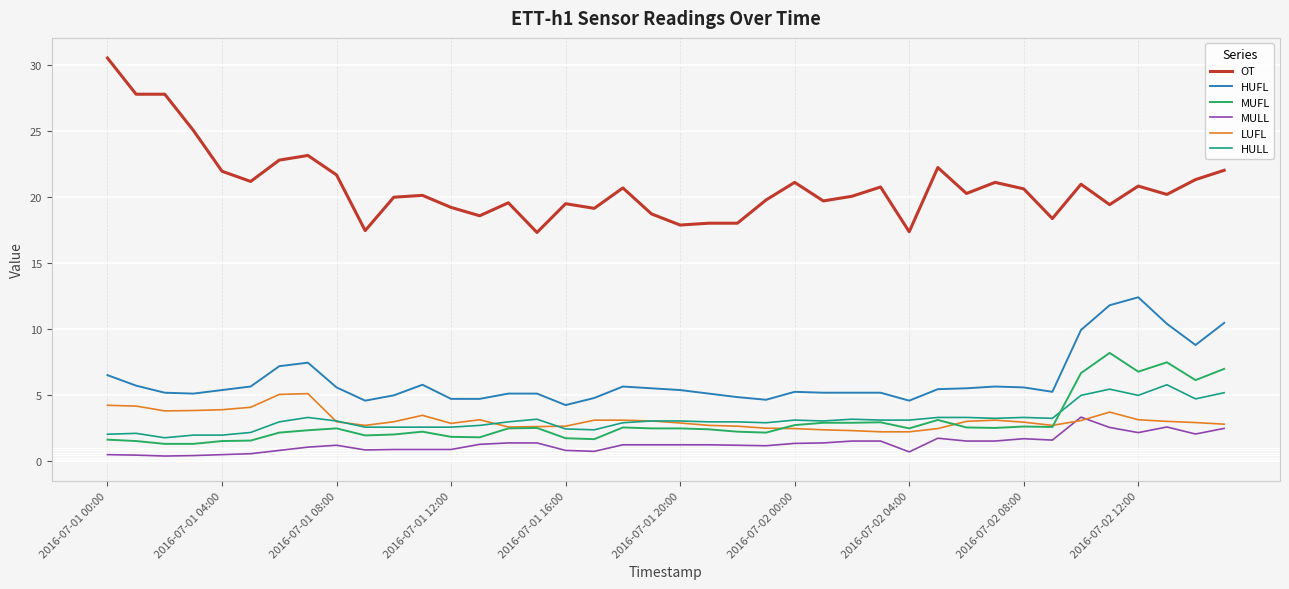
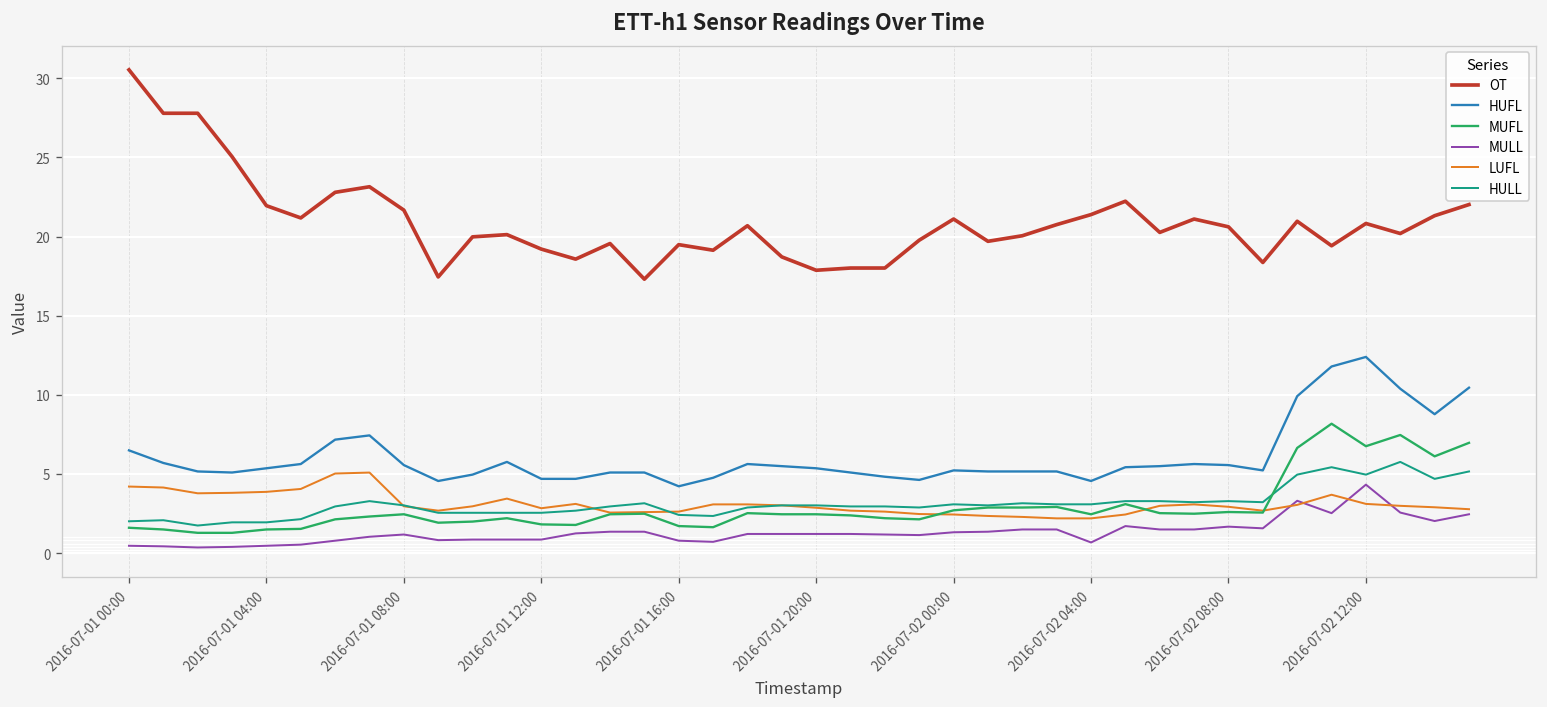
  {
    "OT": {
      "2016-07-01 00:00": 30.5,
      "2016-07-01 04:00": 21.9,
      "2016-07-01 08:00": 21.7,
      "2016-07-01 12:00": 19.2,
      "2016-07-01 16:00": 19.5,
      "2016-07-01 20:00": 17.9,
      "2016-07-02 00:00": 21.1,
-     "2016-07-02 04:00": 17.4,
+     "2016-07-02 04:00": 21.4,
      "2016-07-02 08:00": 20.6,
      "2016-07-02 12:00": 20.8
    },
    "HUFL": {
      "2016-07-01 00:00": 6.5,
      "2016-07-01 04:00": 5.4,
      "2016-07-01 08:00": 5.6,
      "2016-07-01 12:00": 4.7,
      "2016-07-01 16:00": 4.2,
      "2016-07-01 20:00": 5.4,
      "2016-07-02 00:00": 5.2,
      "2016-07-02 04:00": 4.6,
      "2016-07-02 08:00": 5.6,
      "2016-07-02 12:00": 12.4
    },
    "MULL": {
      "2016-07-01 00:00": 0.5,
      "2016-07-01 04:00": 0.5,
      "2016-07-01 08:00": 1.2,
      "2016-07-01 12:00": 0.9,
      "2016-07-01 16:00": 0.8,
      "2016-07-01 20:00": 1.2,
      "2016-07-02 00:00": 1.3,
      "2016-07-02 04:00": 0.7,
      "2016-07-02 08:00": 1.7,
-     "2016-07-02 12:00": 2.1
+     "2016-07-02 12:00": 4.3
    },
    "LUFL": {
      "2016-07-01 00:00": 4.2,
      "2016-07-01 04:00": 3.9,
      "2016-07-01 12:00": 2.8,
      "2016-07-01 16:00": 2.6,
      "2016-07-02 00:00": 2.4,
      "2016-07-02 04:00": 2.2,
      "2016-07-02 08:00": 2.9,
      "2016-07-02 12:00": 3.1
    }
  }
